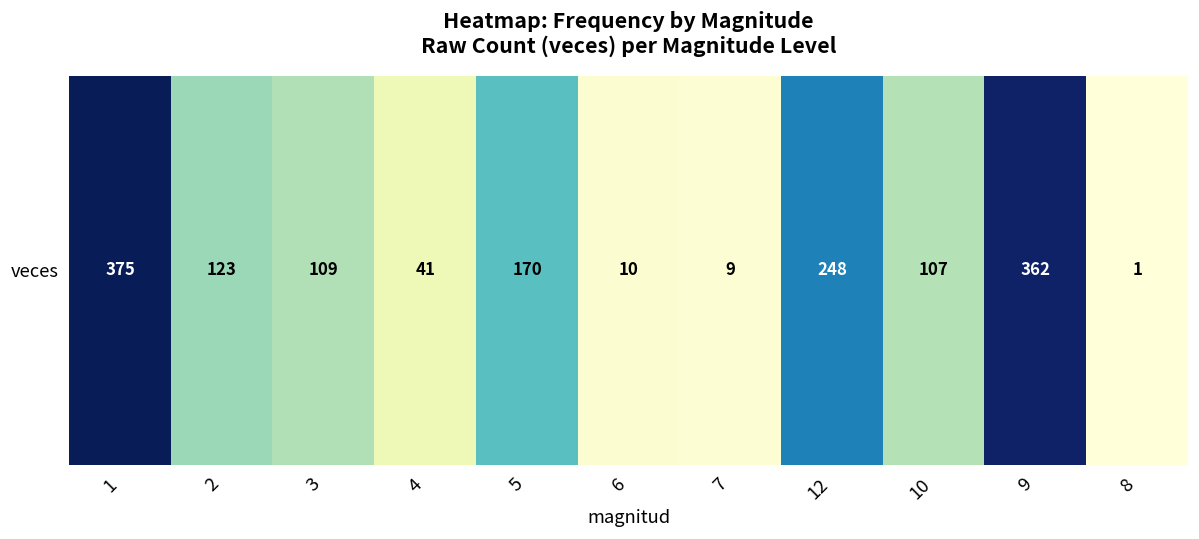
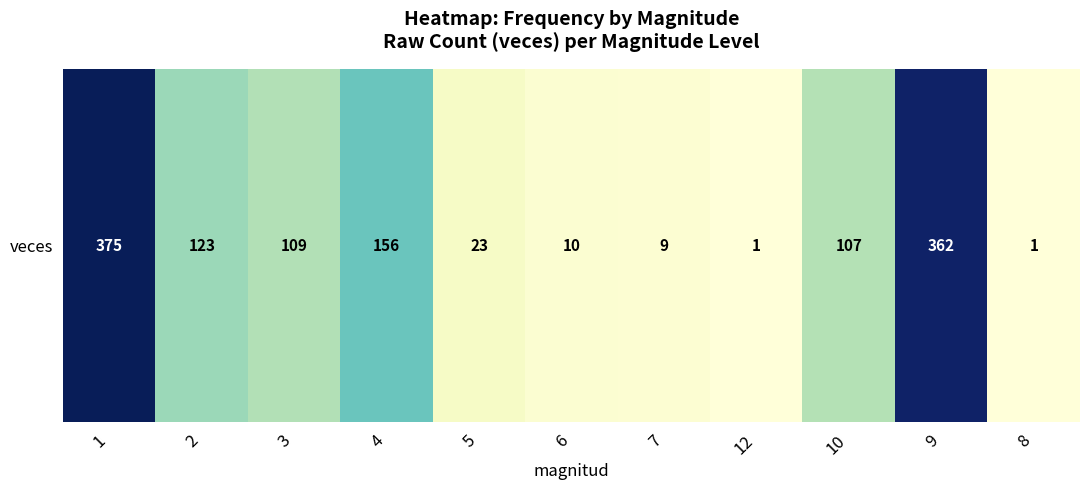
  {
    "veces": {
      "1": 375,
      "2": 123,
      "3": 109,
-     "4": 41,
-     "5": 170,
+     "4": 156,
+     "5": 23,
      "6": 10,
      "7": 9,
-     "12": 248,
+     "12": 1,
      "10": 107,
      "9": 362,
      "8": 1
    }
  }
